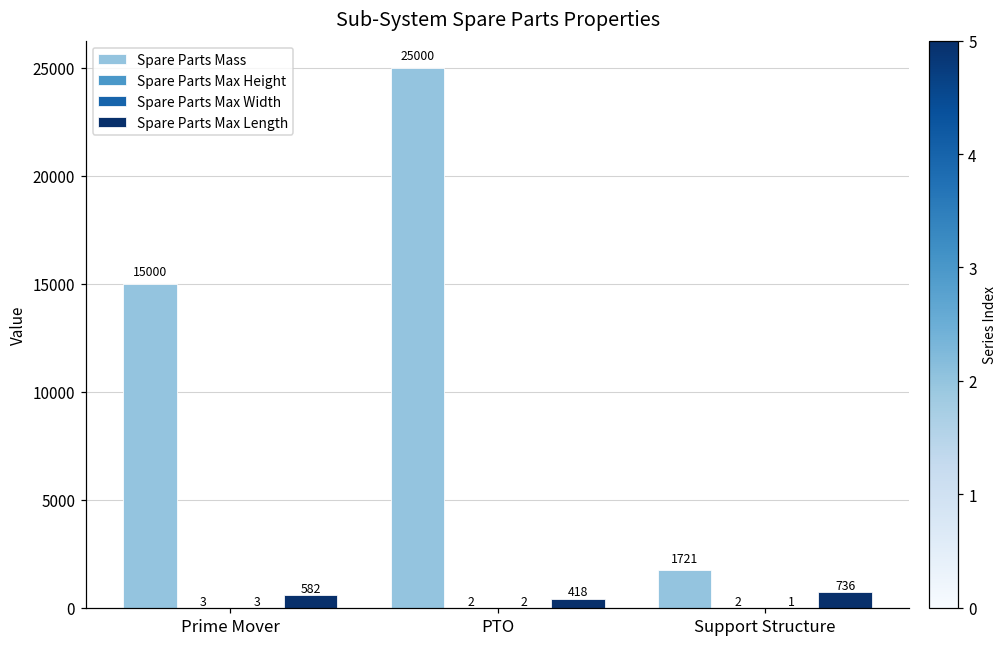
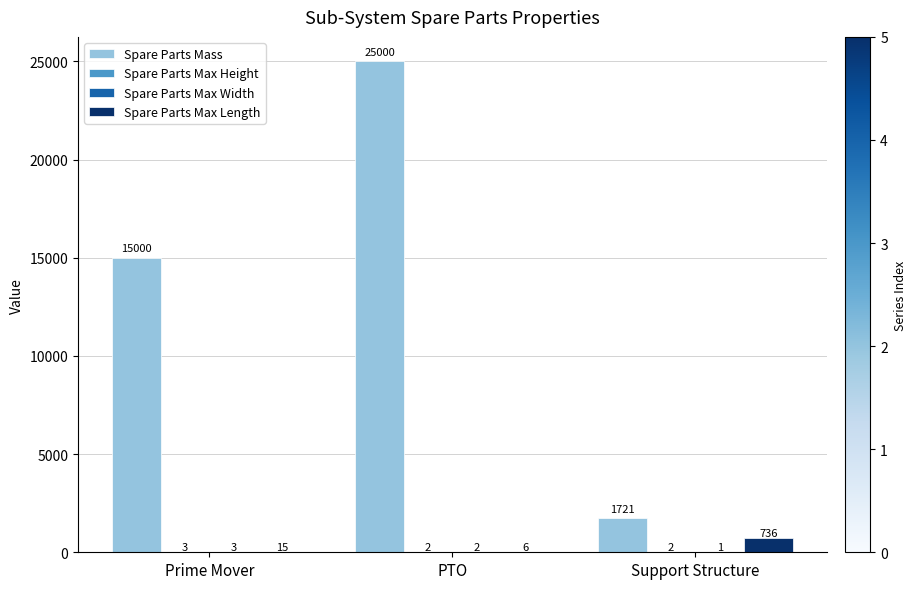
  {
    "Spare Parts Mass": {
      "Prime Mover": 15000,
      "PTO": 25000,
      "Support Structure": 1721
    },
    "Spare Parts Max Height": {
      "Prime Mover": 3,
      "PTO": 2,
      "Support Structure": 2
    },
    "Spare Parts Max Width": {
      "Prime Mover": 3,
      "PTO": 2,
      "Support Structure": 1
    },
    "Spare Parts Max Length": {
-     "Prime Mover": 582,
-     "PTO": 418,
+     "Prime Mover": 15,
+     "PTO": 6,
      "Support Structure": 736
    }
  }
